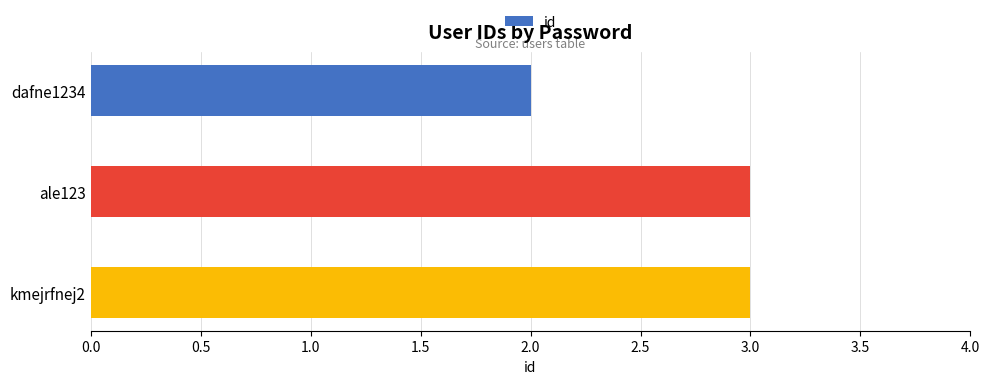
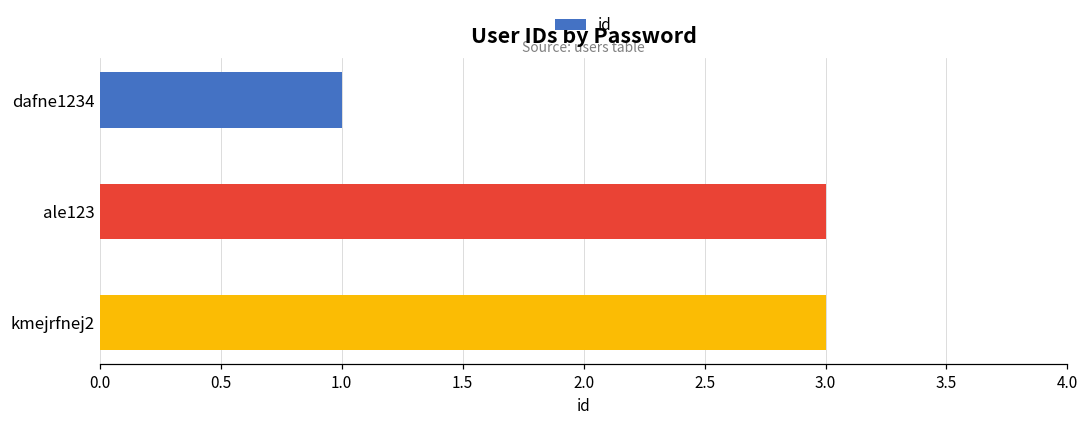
  {
-   "dafne1234": 2,
+   "dafne1234": 1,
    "ale123": 3,
    "kmejrfnej2": 3
  }
